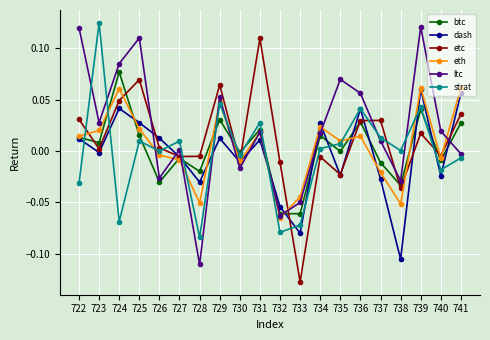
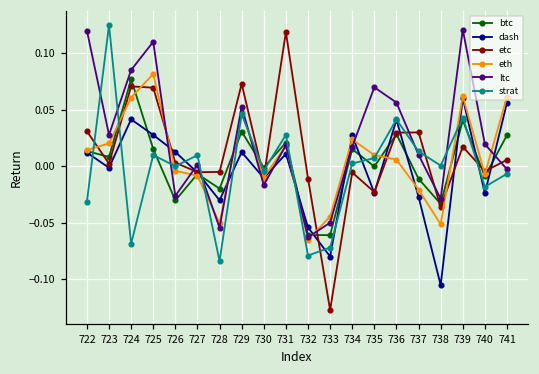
  {
    "btc": {
      "723": 0.008,
      "724": 0.077,
      "725": 0.015,
      "726": -0.030,
      "728": -0.020,
      "729": 0.031,
      "730": -0.001,
      "733": -0.061,
      "735": 0.000,
      "737": -0.011,
      "738": -0.033,
      "741": 0.028
    },
    "dash": {
      "723": -0.001,
      "724": 0.042,
      "725": 0.028,
      "726": 0.013,
      "728": -0.030,
      "729": 0.012,
      "731": 0.011,
      "732": -0.054,
      "733": -0.080,
      "734": 0.027,
      "737": -0.027,
      "738": -0.105,
      "740": -0.024
    },
    "etc": {
      "722": 0.031,
      "723": 0.002,
-     "724": 0.049,
+     "724": 0.071,
      "725": 0.070,
      "726": 0.003,
      "728": -0.005,
-     "729": 0.064,
-     "731": 0.110,
+     "729": 0.073,
+     "731": 0.119,
      "732": -0.011,
      "733": -0.127,
      "734": -0.006,
      "737": 0.030,
      "738": -0.036,
      "739": 0.017,
      "740": -0.004,
-     "741": 0.036
+     "741": 0.006
    },
    "eth": {
      "723": 0.020,
      "724": 0.061,
-     "725": 0.022,
+     "725": 0.082,
      "726": -0.004,
      "728": -0.050,
      "733": -0.045,
      "734": 0.024,
      "735": 0.010,
-     "736": 0.015,
+     "736": 0.006,
      "737": -0.021,
      "738": -0.051
    },
    "ltc": {
      "722": 0.120,
      "723": 0.028,
      "724": 0.085,
      "725": 0.110,
      "726": -0.026,
      "727": 0.001,
-     "728": -0.111,
+     "728": -0.055,
      "729": 0.053,
      "730": -0.017,
      "733": -0.050,
      "735": 0.070,
      "736": 0.056,
      "737": 0.010,
      "738": -0.029,
      "739": 0.121,
      "740": 0.020,
      "741": -0.003
    },
    "strat": {
      "722": -0.031,
      "723": 0.125,
      "724": -0.069,
      "725": 0.010,
      "726": 0.000,
      "727": 0.010,
      "728": -0.084,
      "730": -0.004,
      "731": 0.028,
      "732": -0.079,
      "733": -0.072,
      "734": 0.002,
      "735": 0.007,
      "737": 0.013,
      "738": 0.001,
      "740": -0.018,
      "741": -0.007
    }
  }
